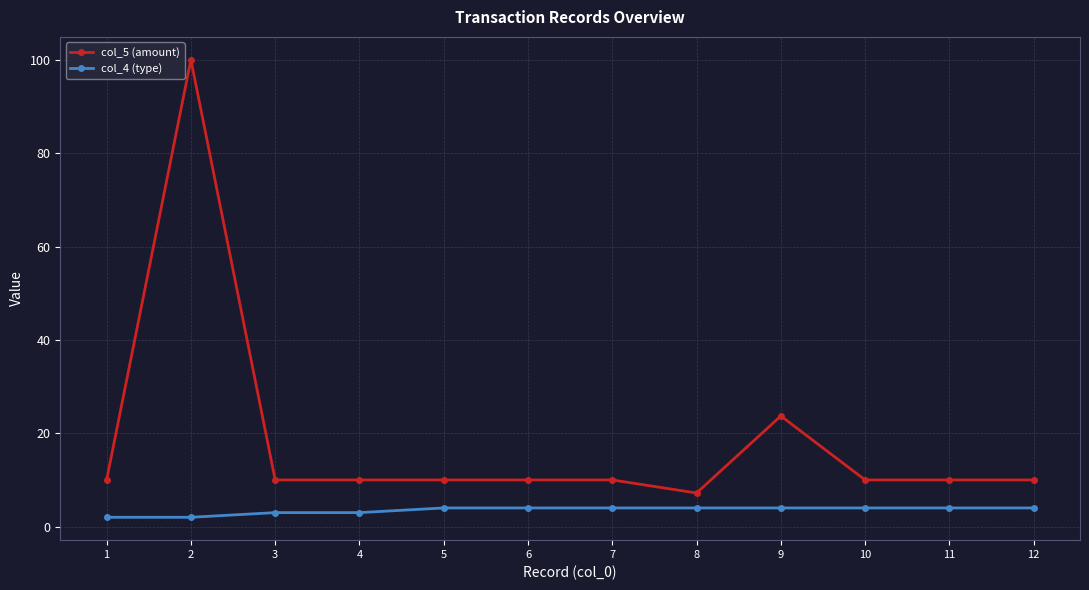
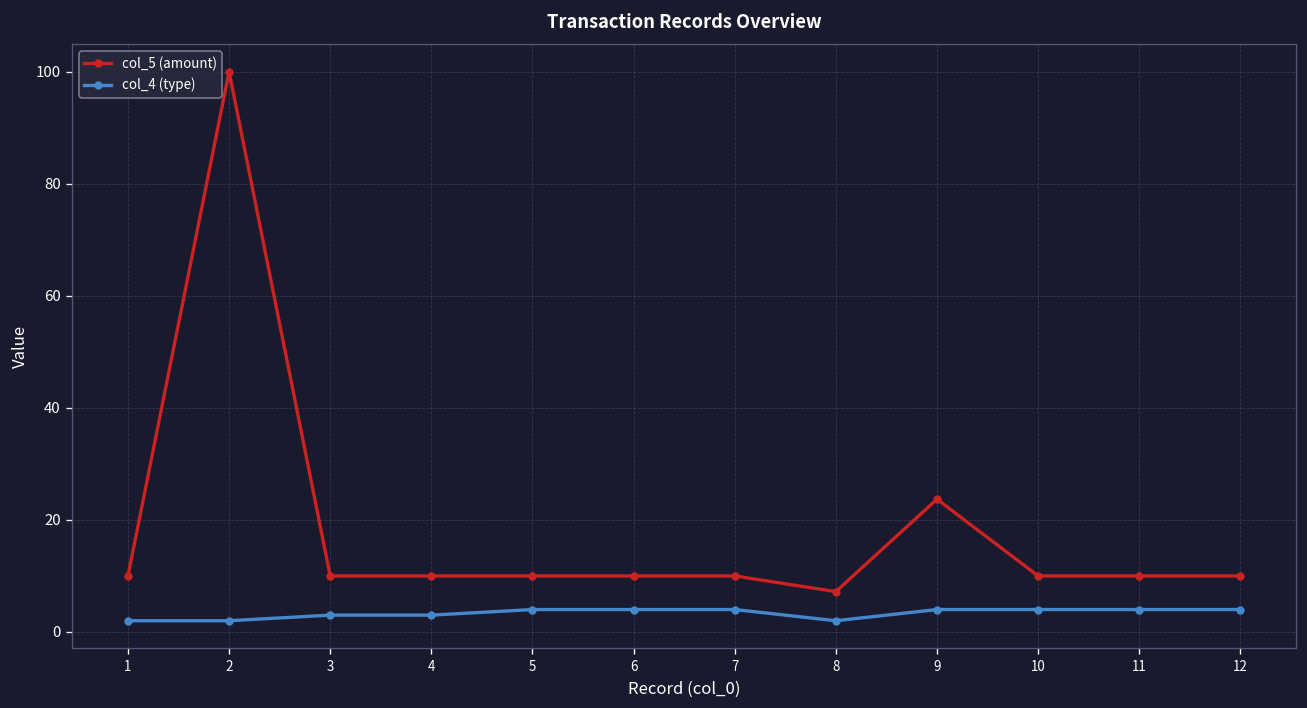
  {
    "col_5 (amount)": {
      "1": 10,
      "2": 100,
      "3": 10,
      "4": 10,
      "5": 10,
      "6": 10,
      "7": 10,
      "8": 7,
      "9": 24,
      "10": 10,
      "11": 10,
      "12": 10
    },
    "col_4 (type)": {
      "1": 2,
      "2": 2,
      "3": 3,
      "4": 3,
      "5": 4,
      "6": 4,
      "7": 4,
-     "8": 4,
+     "8": 2,
      "9": 4,
      "10": 4,
      "11": 4,
      "12": 4
    }
  }
